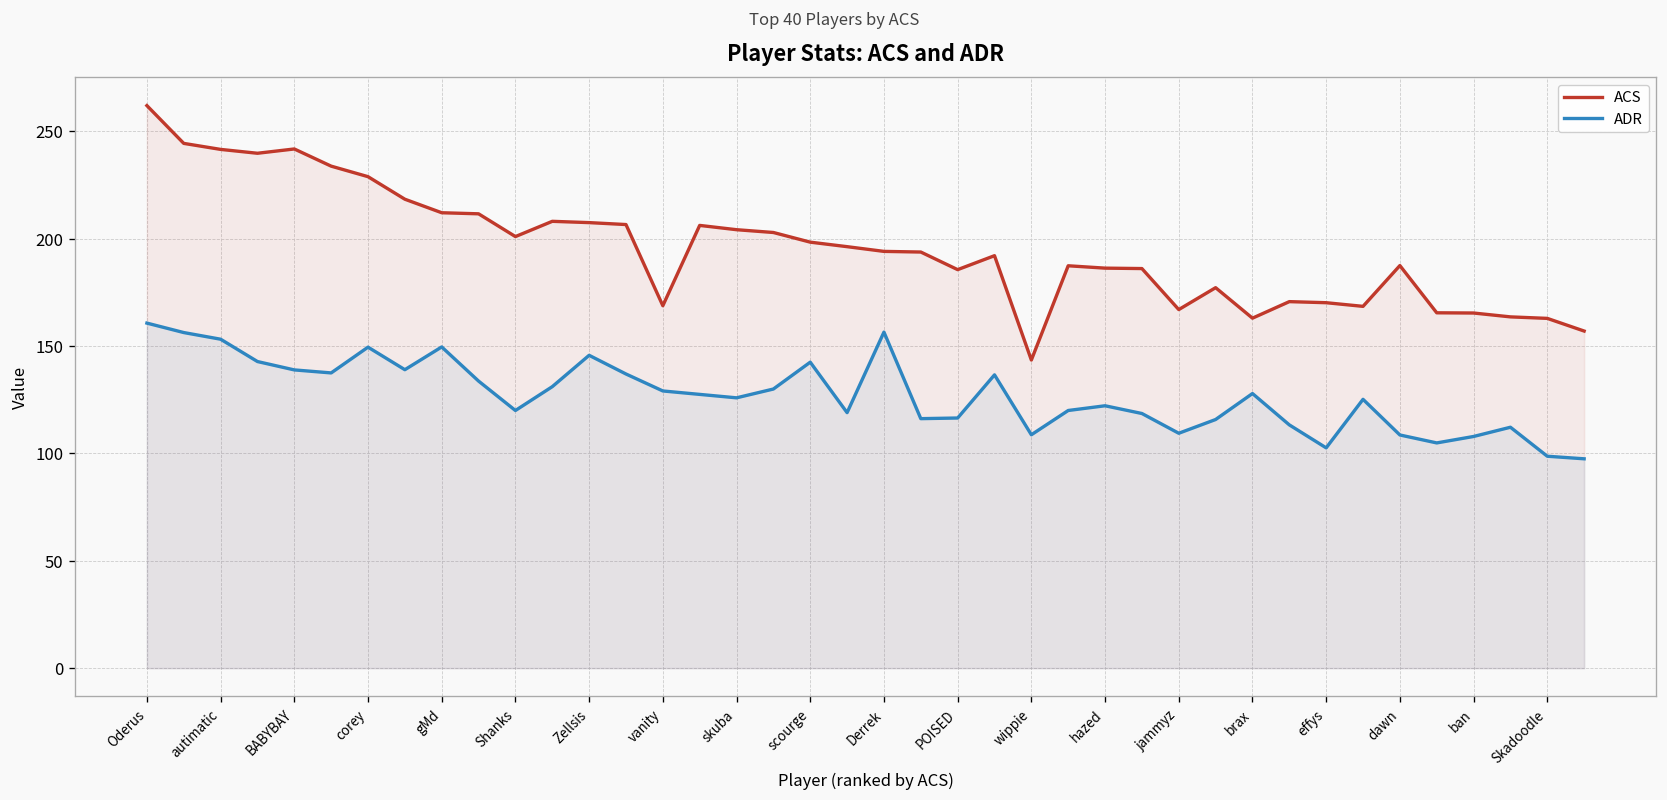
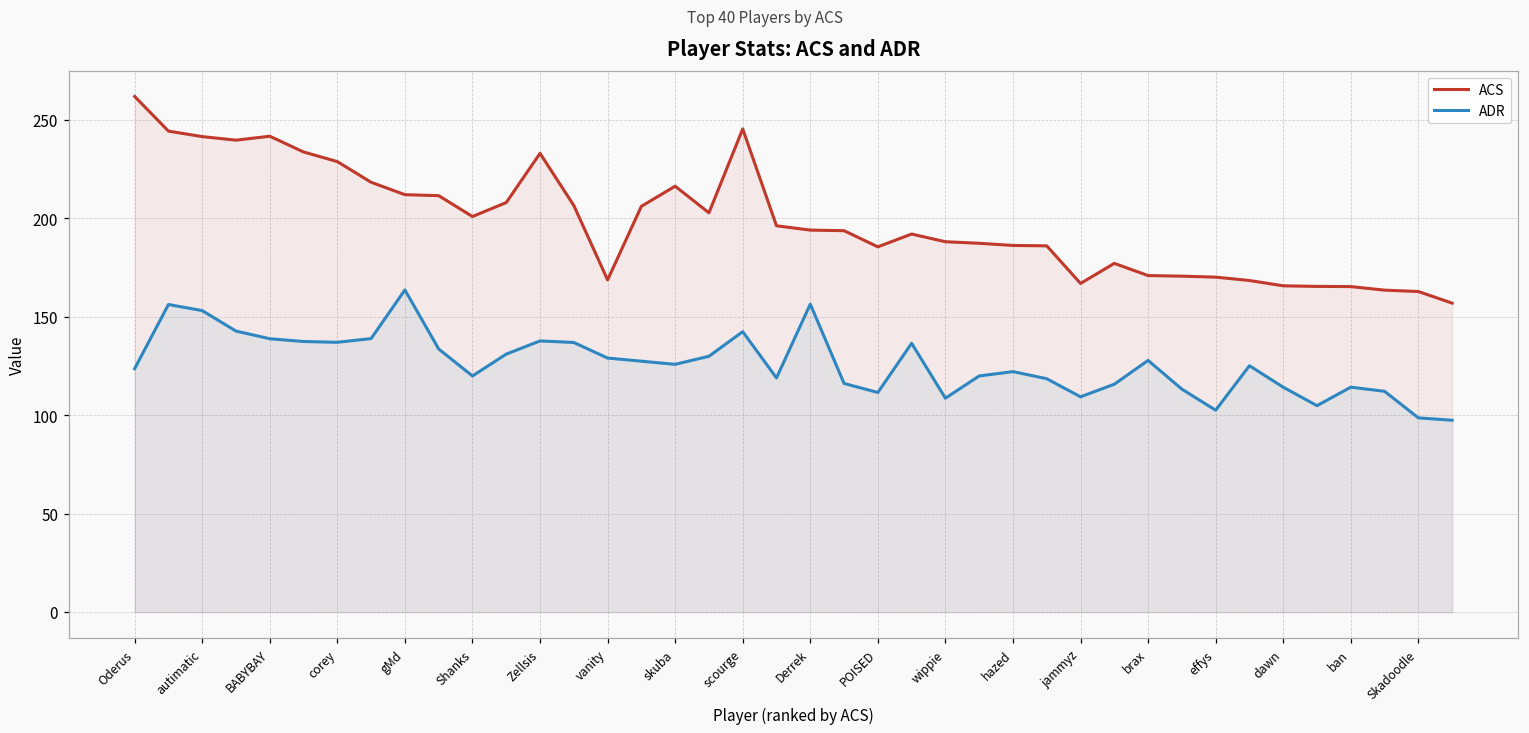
  {
    "ACS": {
      "Oderus": 262,
      "autimatic": 242,
      "BABYBAY": 242,
      "corey": 229,
      "gMd": 212,
      "Shanks": 201,
-     "Zellsis": 208,
+     "Zellsis": 233,
      "vanity": 169,
-     "skuba": 204,
-     "scourge": 198,
+     "skuba": 216,
+     "scourge": 246,
      "Derrek": 194,
      "POISED": 186,
-     "wippie": 144,
+     "wippie": 188,
      "hazed": 186,
      "jammyz": 167,
-     "brax": 163,
+     "brax": 171,
      "effys": 170,
-     "dawn": 188,
+     "dawn": 166,
      "ban": 165,
      "Skadoodle": 163
    },
    "ADR": {
-     "Oderus": 161,
+     "Oderus": 124,
      "autimatic": 153,
      "BABYBAY": 139,
-     "corey": 150,
-     "gMd": 150,
+     "corey": 137,
+     "gMd": 164,
      "Shanks": 120,
-     "Zellsis": 146,
+     "Zellsis": 138,
      "vanity": 129,
      "skuba": 126,
      "scourge": 143,
      "Derrek": 157,
-     "POISED": 117,
+     "POISED": 112,
      "wippie": 109,
      "hazed": 122,
      "jammyz": 109,
      "brax": 128,
      "effys": 103,
-     "dawn": 109,
-     "ban": 108,
+     "dawn": 114,
+     "ban": 114,
      "Skadoodle": 99
    }
  }
